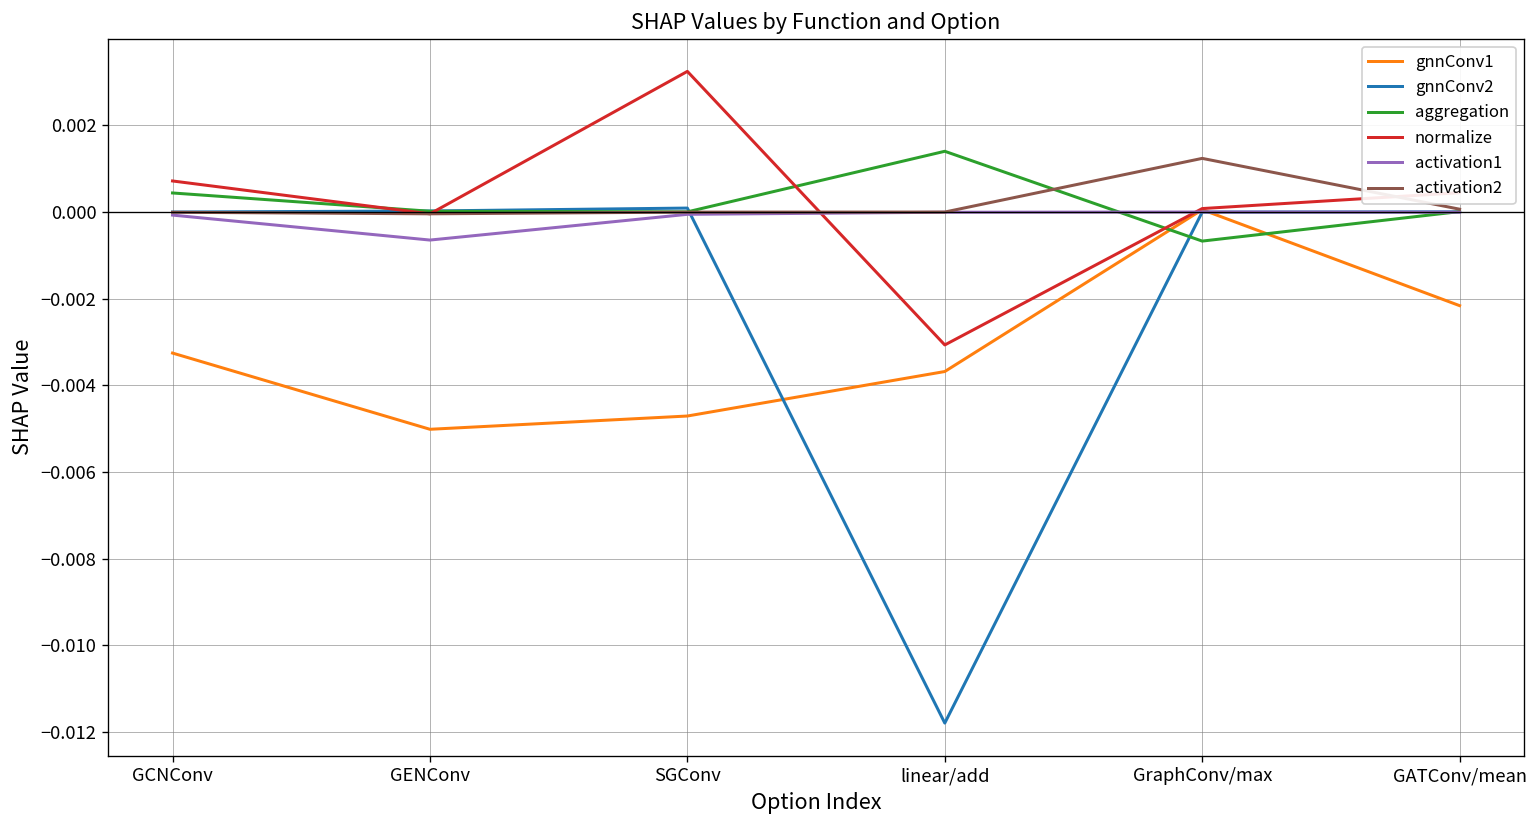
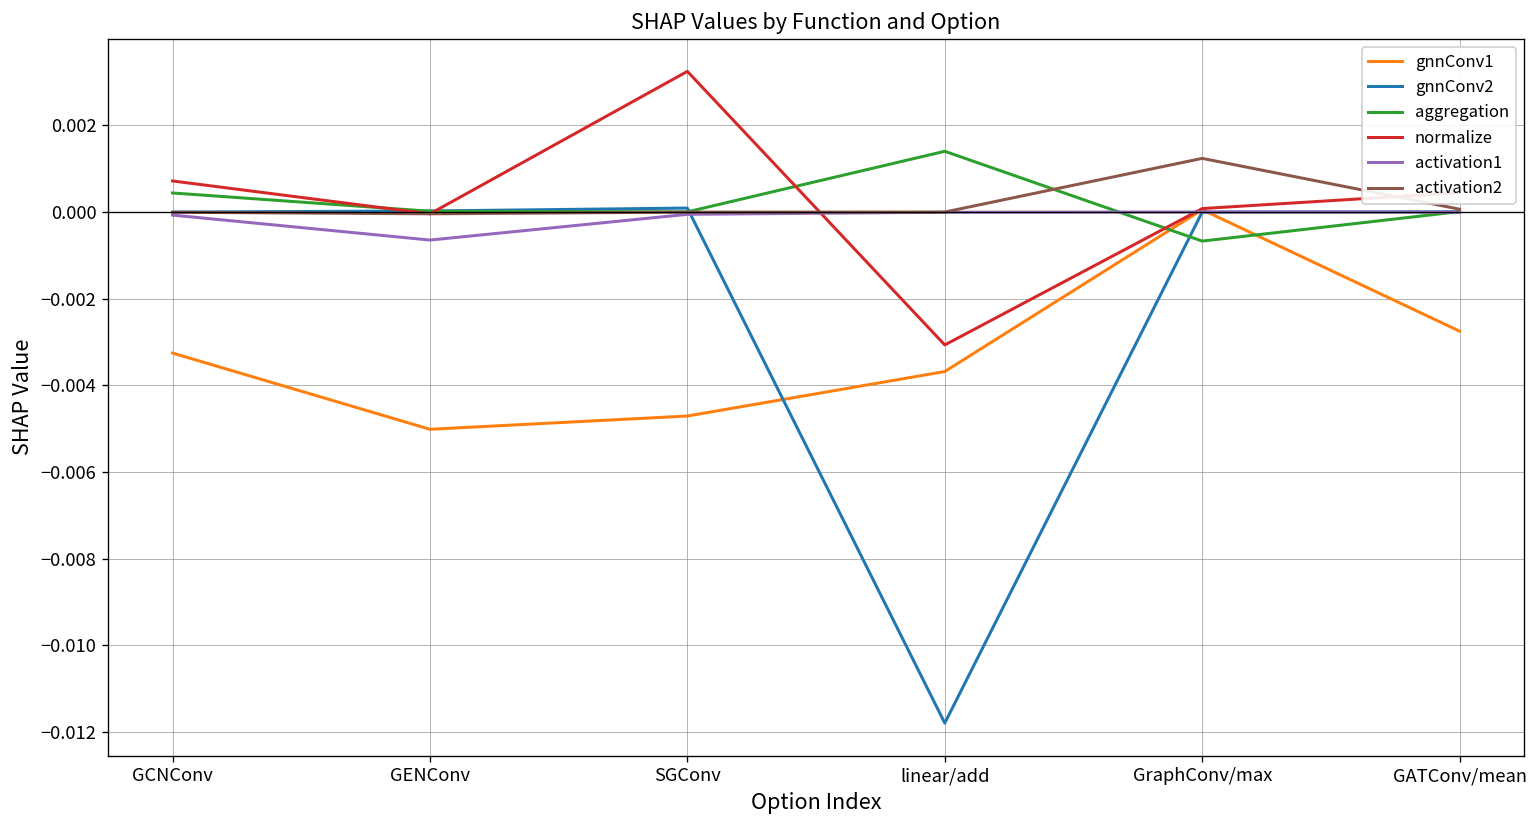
  {
    "gnnConv1": {
      "GCNConv": -0.0033,
      "GENConv": -0.0050,
      "SGConv": -0.0047,
      "linear/add": -0.0037,
-     "GATConv/mean": -0.0022
+     "GATConv/mean": -0.0027
    },
    "gnnConv2": {
      "SGConv": 0.0001,
      "linear/add": -0.0118
    },
    "aggregation": {
      "GCNConv": 0.0004,
      "linear/add": 0.0014,
      "GraphConv/max": -0.0007
    },
    "normalize": {
      "GCNConv": 0.0007,
      "SGConv": 0.0032,
      "linear/add": -0.0031
    },
    "activation1": {
      "GENConv": -0.0006
    },
    "activation2": {
      "GraphConv/max": 0.0012
    }
  }
